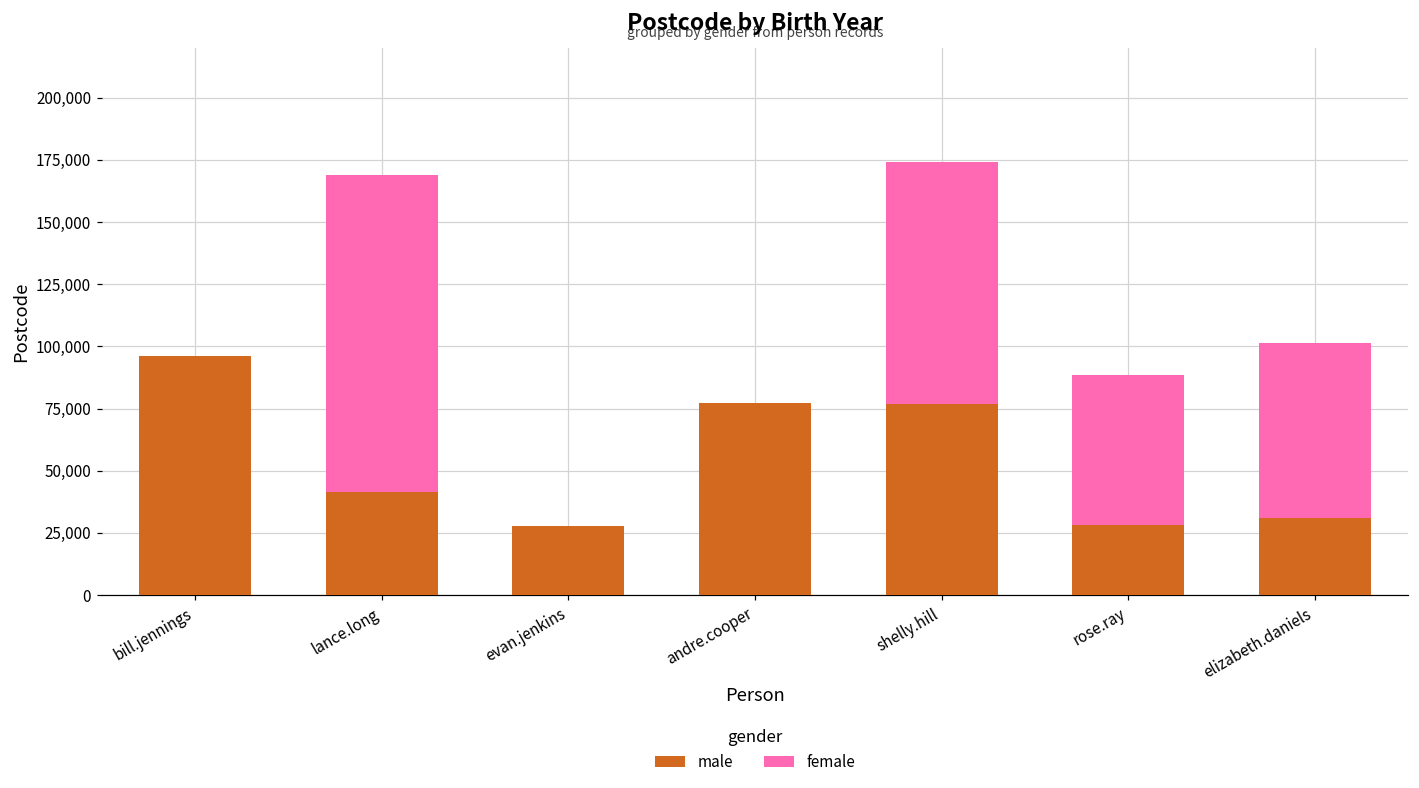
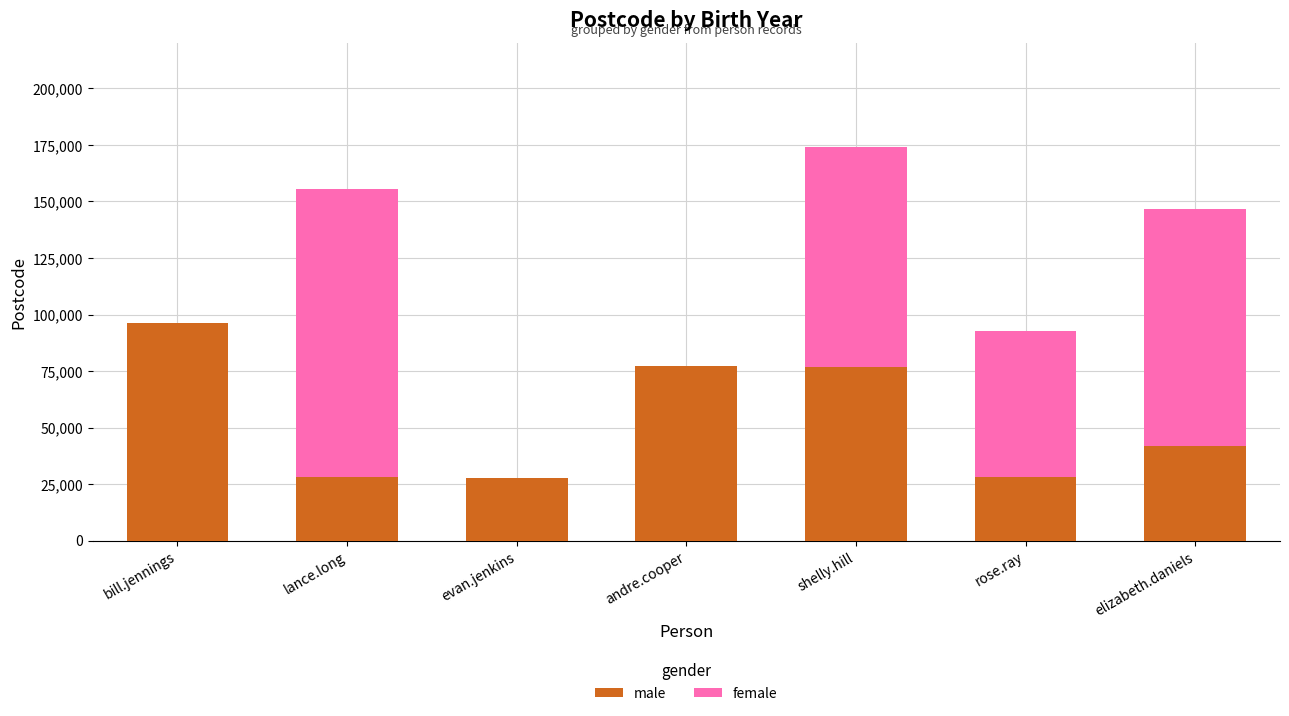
  {
    "male": {
      "bill.jennings": "96,000",
-     "lance.long": "41,000",
+     "lance.long": "28,000",
      "evan.jenkins": "28,000",
      "andre.cooper": "77,000",
      "shelly.hill": "77,000",
      "rose.ray": "28,000",
-     "elizabeth.daniels": "31,000"
+     "elizabeth.daniels": "42,000"
    },
    "female": {
      "bill.jennings": "0",
      "lance.long": "128,000",
      "evan.jenkins": "0",
      "andre.cooper": "0",
      "shelly.hill": "98,000",
-     "rose.ray": "60,000",
-     "elizabeth.daniels": "70,000"
+     "rose.ray": "64,000",
+     "elizabeth.daniels": "105,000"
    }
  }
